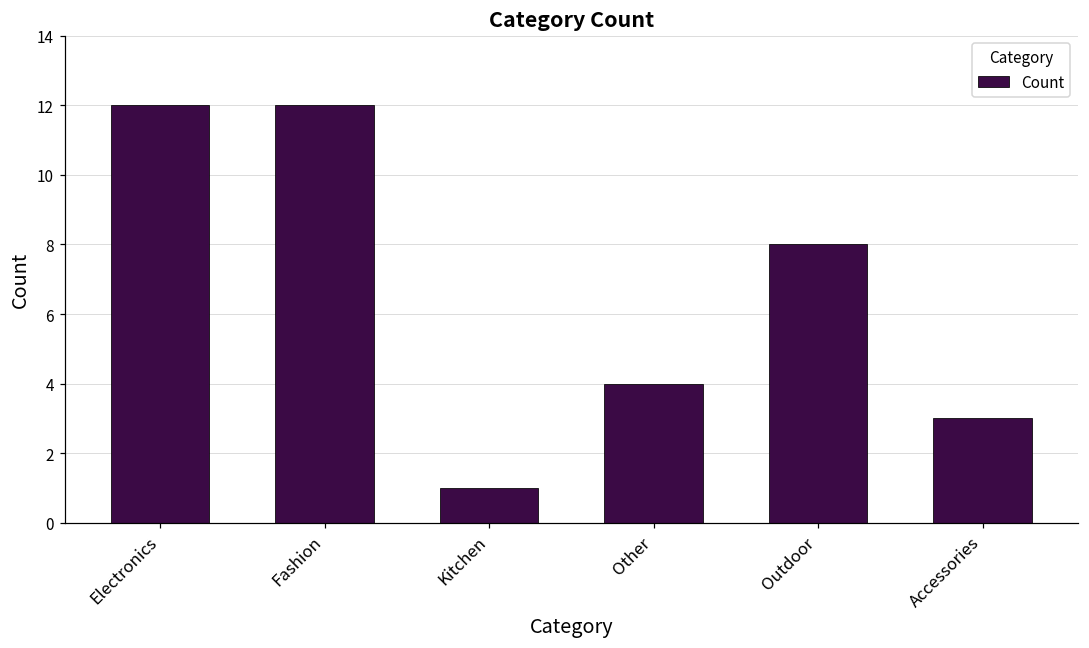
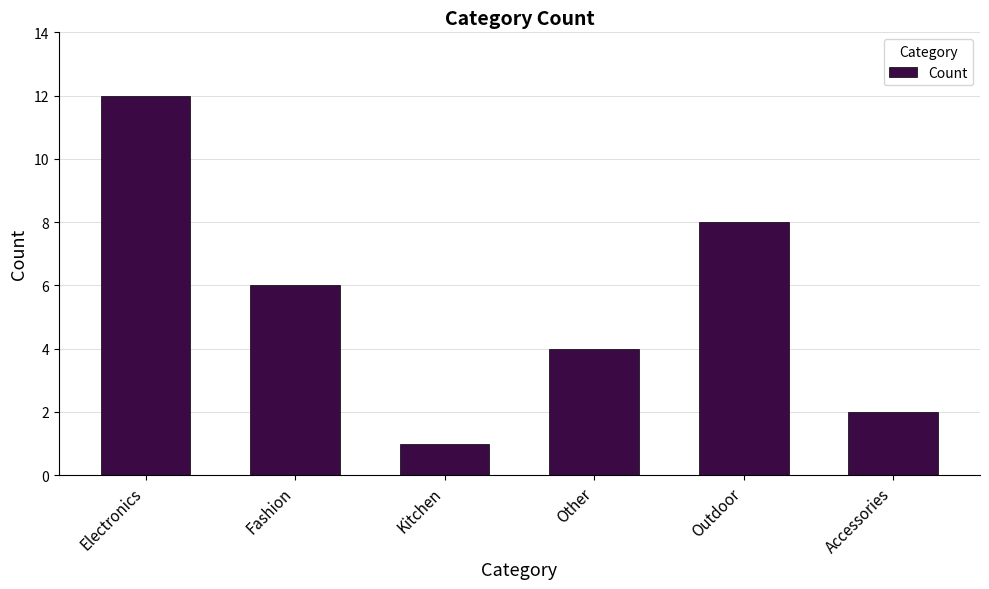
  {
    "Electronics": 12,
-   "Fashion": 12,
+   "Fashion": 6,
    "Kitchen": 1,
    "Other": 4,
    "Outdoor": 8,
-   "Accessories": 3
+   "Accessories": 2
  }
